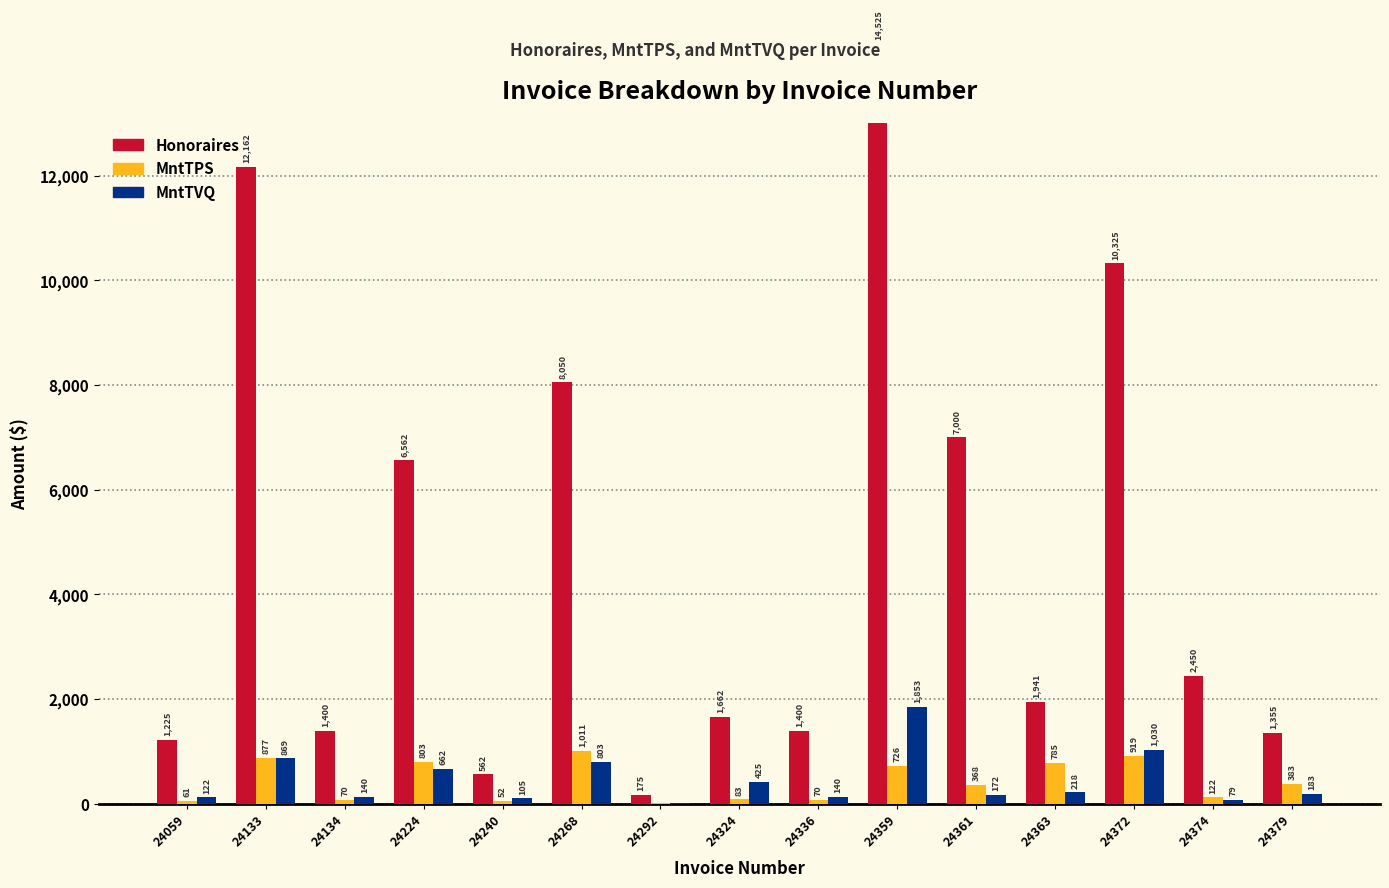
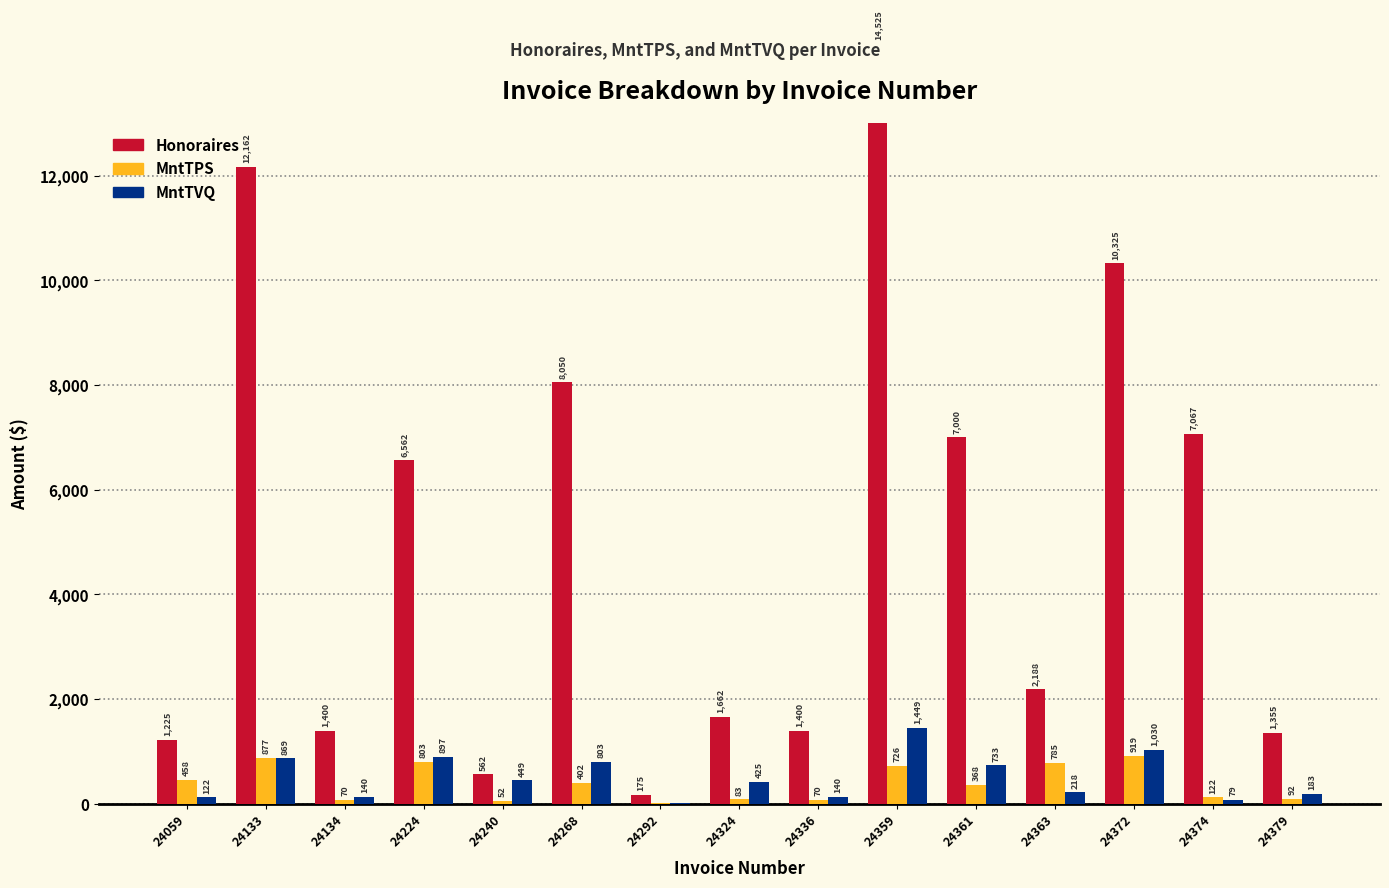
  {
    "Honoraires": {
      "24059": "1,225",
      "24133": "12,162",
      "24134": "1,400",
      "24224": "6,562",
      "24240": "562",
      "24268": "8,050",
      "24292": "175",
      "24324": "1,662",
      "24336": "1,400",
      "24361": "7,000",
-     "24363": "1,941",
+     "24363": "2,188",
      "24372": "10,325",
-     "24374": "2,450",
+     "24374": "7,067",
      "24379": "1,355"
    },
    "MntTPS": {
-     "24059": "61",
+     "24059": "458",
      "24133": "877",
      "24134": "70",
      "24224": "803",
      "24240": "52",
-     "24268": "1,011",
+     "24268": "402",
      "24324": "83",
      "24336": "70",
      "24359": "726",
      "24361": "368",
      "24363": "785",
      "24372": "919",
      "24374": "122",
-     "24379": "383"
+     "24379": "92"
    },
    "MntTVQ": {
      "24059": "122",
      "24133": "869",
      "24134": "140",
-     "24224": "662",
-     "24240": "105",
+     "24224": "897",
+     "24240": "449",
      "24268": "803",
      "24324": "425",
      "24336": "140",
-     "24359": "1,853",
-     "24361": "172",
+     "24359": "1,449",
+     "24361": "733",
      "24363": "218",
      "24372": "1,030",
      "24374": "79",
      "24379": "183"
    }
  }
